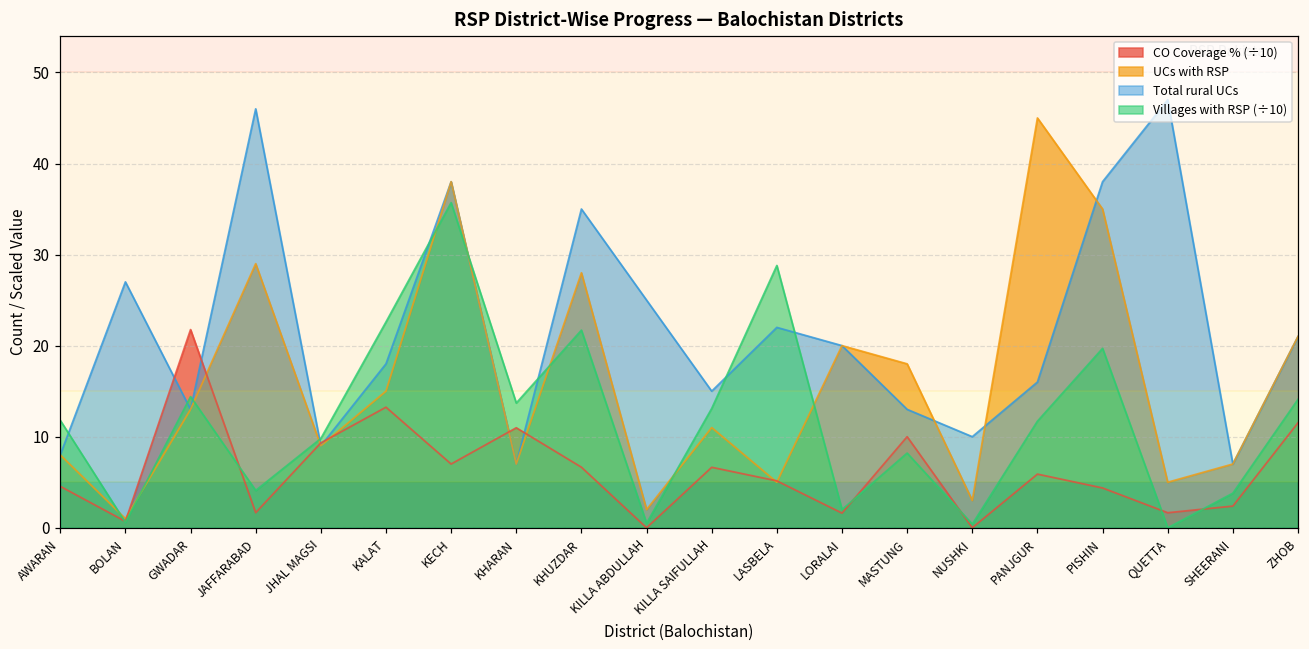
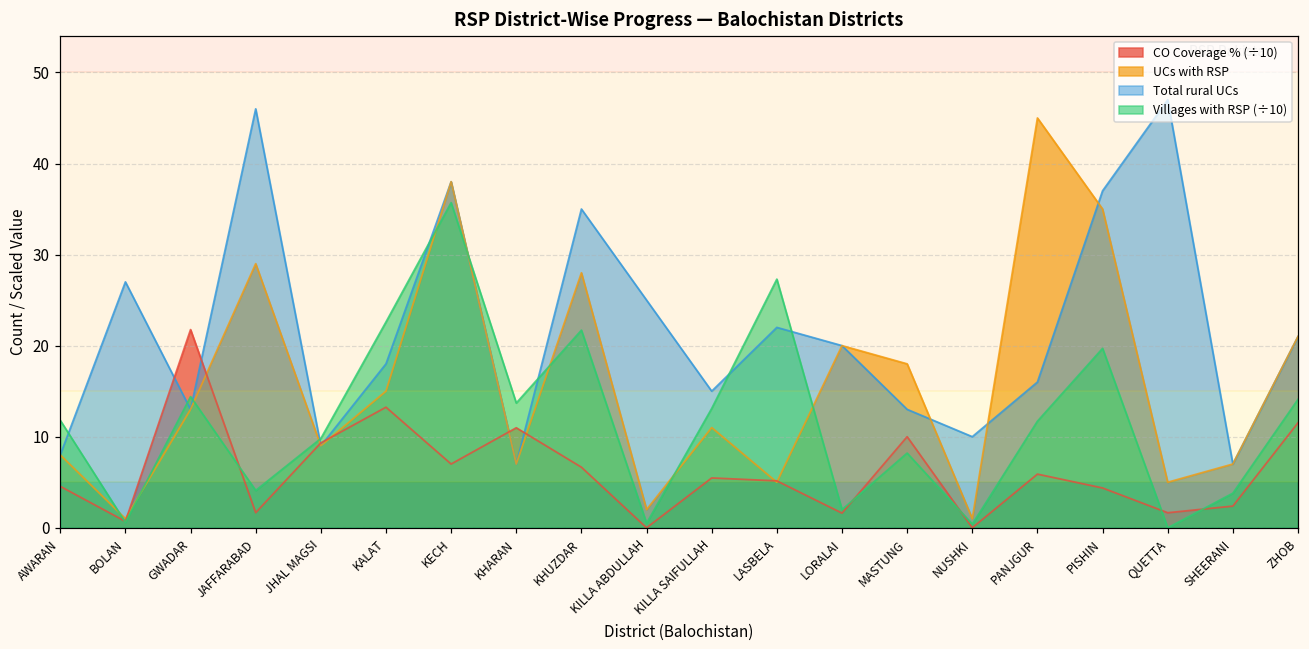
  {
    "CO Coverage % (÷10)": {
      "AWARAN": 5,
      "GWADAR": 22,
      "JAFFARABAD": 2,
      "JHAL MAGSI": 9,
      "KALAT": 13,
      "KECH": 7,
      "KHARAN": 11,
      "KHUZDAR": 7,
      "KILLA ABDULLAH": 0,
-     "KILLA SAIFULLAH": 7,
+     "KILLA SAIFULLAH": 5,
      "LORALAI": 2,
      "MASTUNG": 10,
      "NUSHKI": 0,
      "PANJGUR": 6,
      "PISHIN": 4,
      "QUETTA": 2,
      "SHEERANI": 2,
      "ZHOB": 12
    },
    "UCs with RSP": {
      "JAFFARABAD": 29,
      "KALAT": 15,
      "KHUZDAR": 28,
      "KILLA ABDULLAH": 2,
      "KILLA SAIFULLAH": 11,
      "MASTUNG": 18,
-     "NUSHKI": 3,
+     "NUSHKI": 1,
      "PANJGUR": 45,
      "PISHIN": 35,
      "QUETTA": 5
    },
    "Total rural UCs": {
      "BOLAN": 27,
      "JAFFARABAD": 46,
      "KALAT": 18,
      "KHUZDAR": 35,
      "KILLA ABDULLAH": 25,
      "KILLA SAIFULLAH": 15,
      "LASBELA": 22,
      "MASTUNG": 13,
      "NUSHKI": 10,
      "PANJGUR": 16,
-     "PISHIN": 38
+     "PISHIN": 37
    },
    "Villages with RSP (÷10)": {
      "AWARAN": 12,
      "GWADAR": 14,
      "JAFFARABAD": 4,
      "JHAL MAGSI": 10,
      "KALAT": 23,
      "KECH": 36,
      "KHARAN": 14,
      "KHUZDAR": 22,
      "KILLA ABDULLAH": 1,
      "KILLA SAIFULLAH": 13,
-     "LASBELA": 29,
+     "LASBELA": 27,
      "LORALAI": 2,
      "MASTUNG": 8,
      "NUSHKI": 0,
      "PANJGUR": 12,
      "PISHIN": 20,
      "QUETTA": 0,
      "SHEERANI": 4,
      "ZHOB": 14
    }
  }
